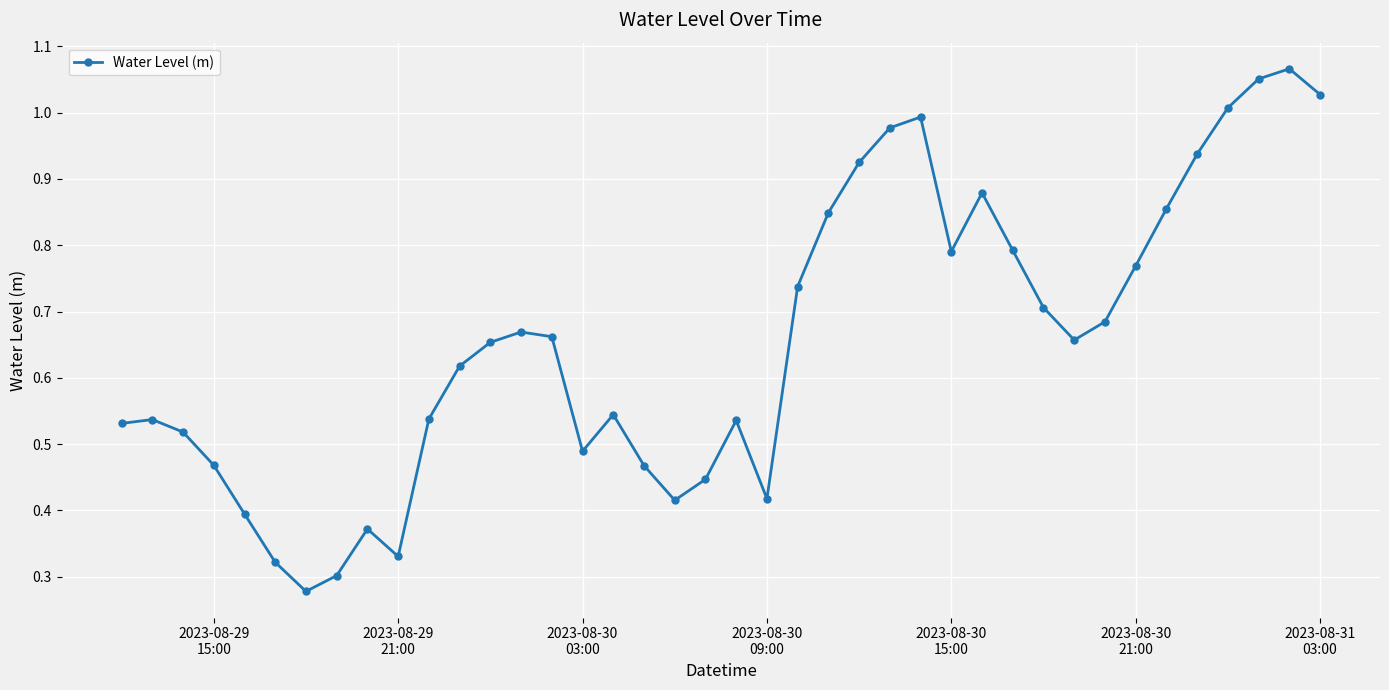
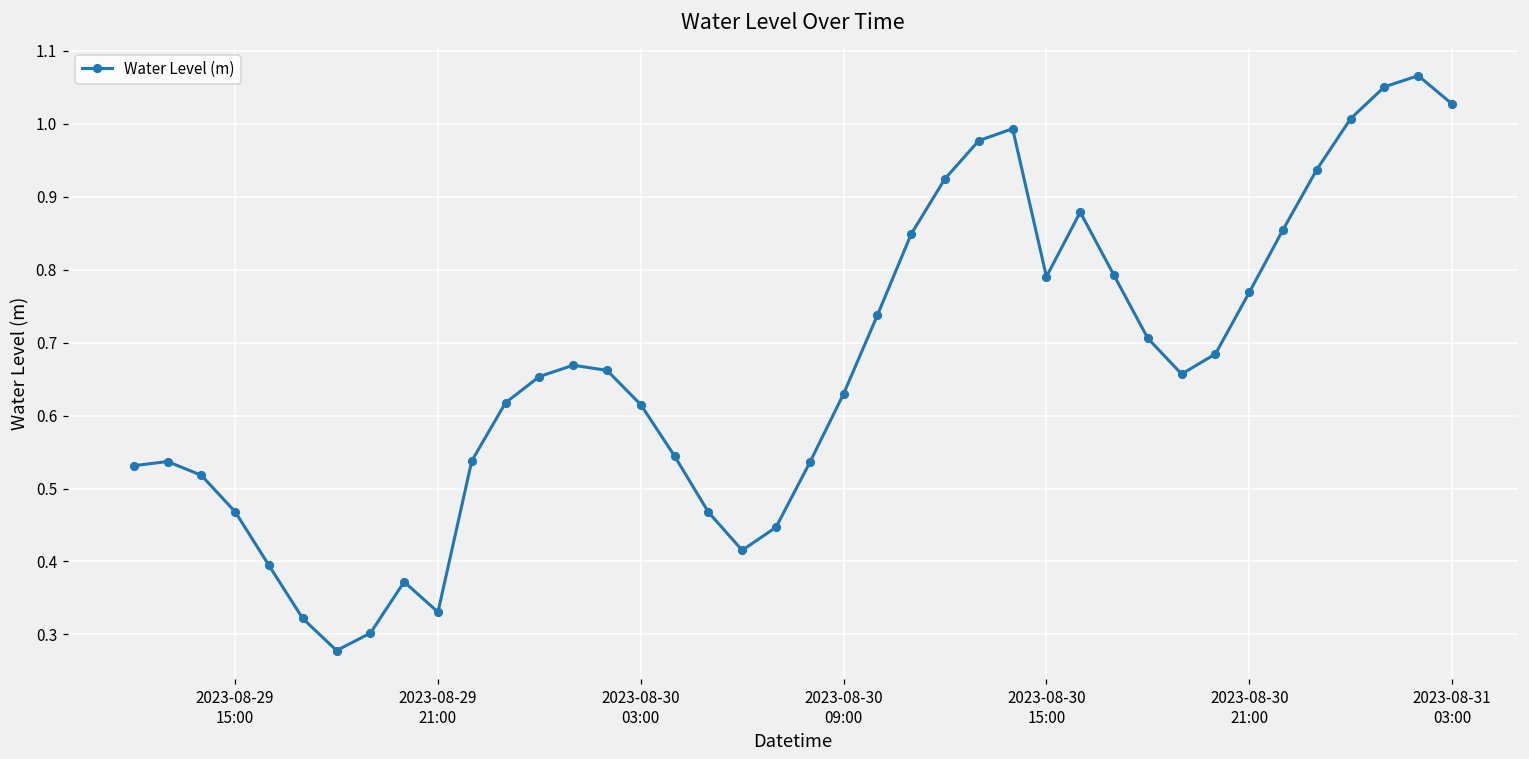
  {
    "2023-08-29 15:00": 0.47,
    "2023-08-29 21:00": 0.33,
-   "2023-08-30 03:00": 0.49,
-   "2023-08-30 09:00": 0.42,
+   "2023-08-30 03:00": 0.61,
+   "2023-08-30 09:00": 0.63,
    "2023-08-30 15:00": 0.79,
    "2023-08-30 21:00": 0.77,
    "2023-08-31 03:00": 1.03
  }
